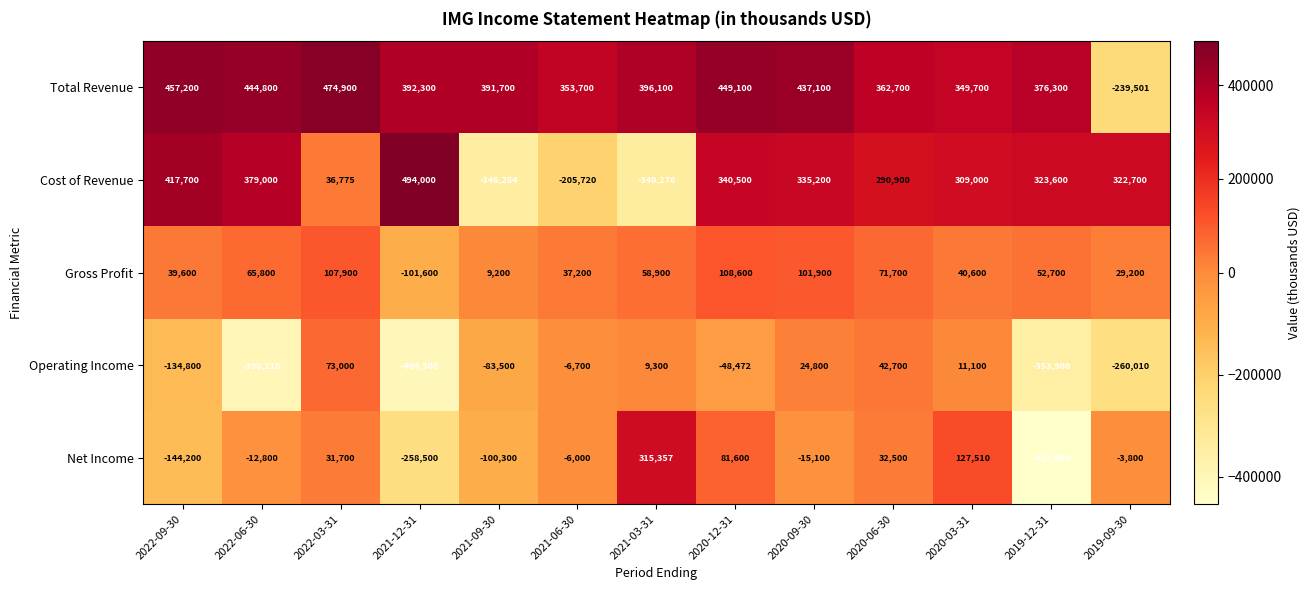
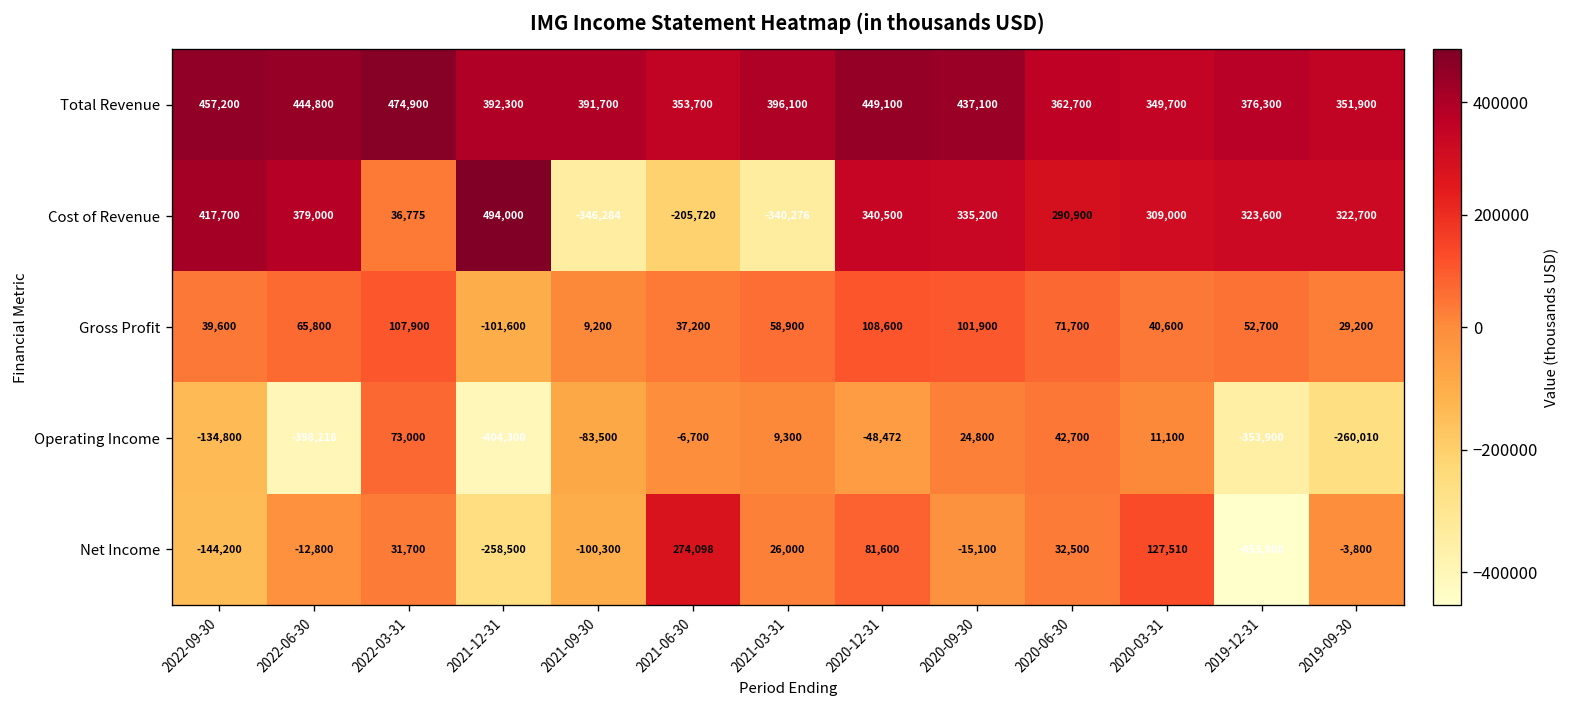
  {
    "Total Revenue": {
      "2022-09-30": "457,200",
      "2022-06-30": "444,800",
      "2022-03-31": "474,900",
      "2021-12-31": "392,300",
      "2021-09-30": "391,700",
      "2021-06-30": "353,700",
      "2021-03-31": "396,100",
      "2020-12-31": "449,100",
      "2020-09-30": "437,100",
      "2020-06-30": "362,700",
      "2020-03-31": "349,700",
      "2019-12-31": "376,300",
-     "2019-09-30": "-239,501"
+     "2019-09-30": "351,900"
    },
    "Cost of Revenue": {
      "2022-09-30": "417,700",
      "2022-06-30": "379,000",
      "2022-03-31": "36,775",
      "2021-12-31": "494,000",
      "2021-09-30": "-346,284",
      "2021-06-30": "-205,720",
      "2021-03-31": "-340,276",
      "2020-12-31": "340,500",
      "2020-09-30": "335,200",
      "2020-06-30": "290,900",
      "2020-03-31": "309,000",
      "2019-12-31": "323,600",
      "2019-09-30": "322,700"
    },
    "Gross Profit": {
      "2022-09-30": "39,600",
      "2022-06-30": "65,800",
      "2022-03-31": "107,900",
      "2021-12-31": "-101,600",
      "2021-09-30": "9,200",
      "2021-06-30": "37,200",
      "2021-03-31": "58,900",
      "2020-12-31": "108,600",
      "2020-09-30": "101,900",
      "2020-06-30": "71,700",
      "2020-03-31": "40,600",
      "2019-12-31": "52,700",
      "2019-09-30": "29,200"
    },
    "Operating Income": {
      "2022-09-30": "-134,800",
      "2022-06-30": "-398,218",
      "2022-03-31": "73,000",
      "2021-12-31": "-404,300",
      "2021-09-30": "-83,500",
      "2021-06-30": "-6,700",
      "2021-03-31": "9,300",
      "2020-12-31": "-48,472",
      "2020-09-30": "24,800",
      "2020-06-30": "42,700",
      "2020-03-31": "11,100",
      "2019-12-31": "-353,900",
      "2019-09-30": "-260,010"
    },
    "Net Income": {
      "2022-09-30": "-144,200",
      "2022-06-30": "-12,800",
      "2022-03-31": "31,700",
      "2021-12-31": "-258,500",
      "2021-09-30": "-100,300",
-     "2021-06-30": "-6,000",
-     "2021-03-31": "315,357",
+     "2021-06-30": "274,098",
+     "2021-03-31": "26,000",
      "2020-12-31": "81,600",
      "2020-09-30": "-15,100",
      "2020-06-30": "32,500",
      "2020-03-31": "127,510",
      "2019-12-31": "-453,900",
      "2019-09-30": "-3,800"
    }
  }
